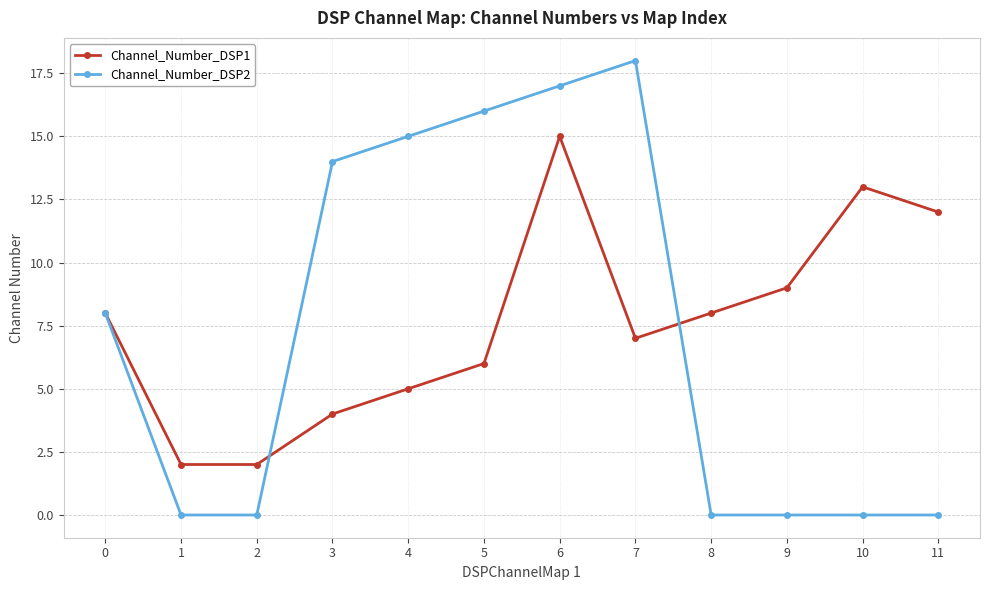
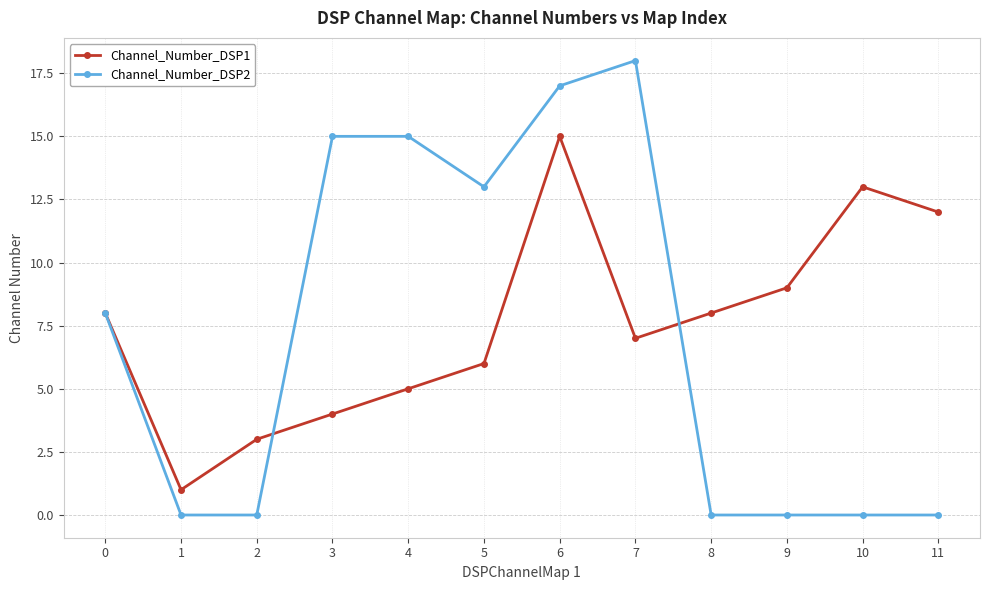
  {
    "Channel_Number_DSP1": {
-     "1": 2,
-     "2": 2,
+     "1": 1,
+     "2": 3,
      "3": 4,
      "4": 5,
      "5": 6,
      "6": 15,
      "7": 7,
      "8": 8,
      "9": 9,
      "10": 13,
      "11": 12
    },
    "Channel_Number_DSP2": {
      "1": 0,
      "2": 0,
-     "3": 14,
+     "3": 15,
      "4": 15,
-     "5": 16,
+     "5": 13,
      "6": 17,
      "7": 18,
      "8": 0,
      "9": 0,
      "10": 0,
      "11": 0
    }
  }
